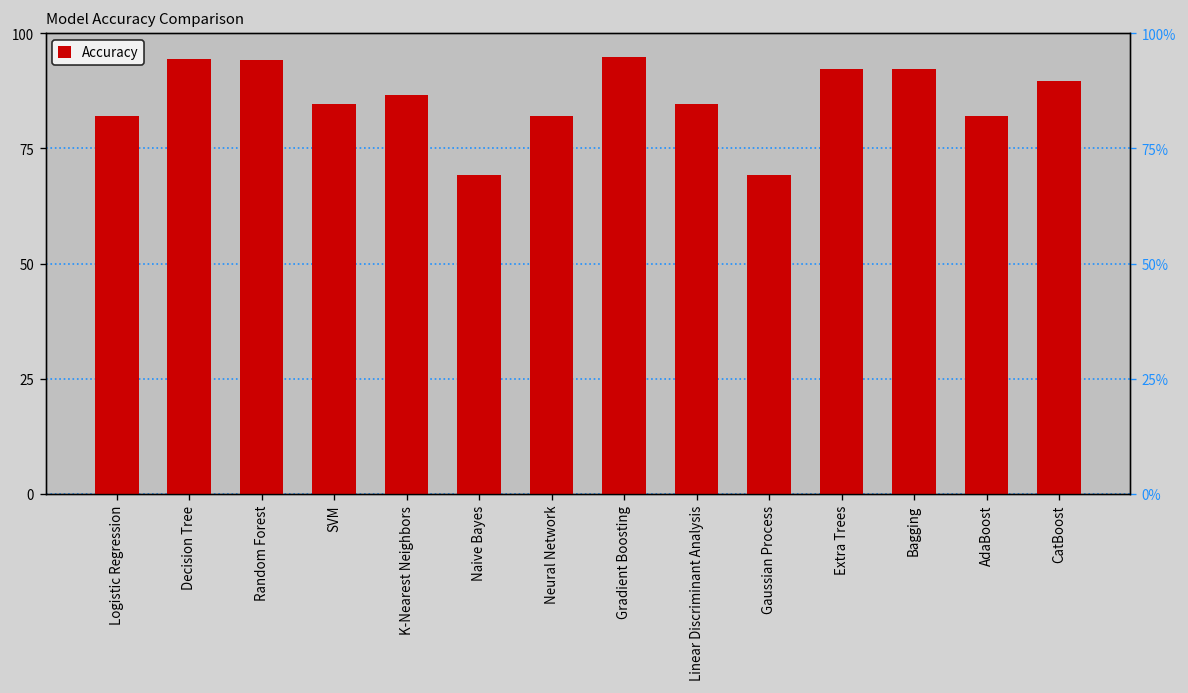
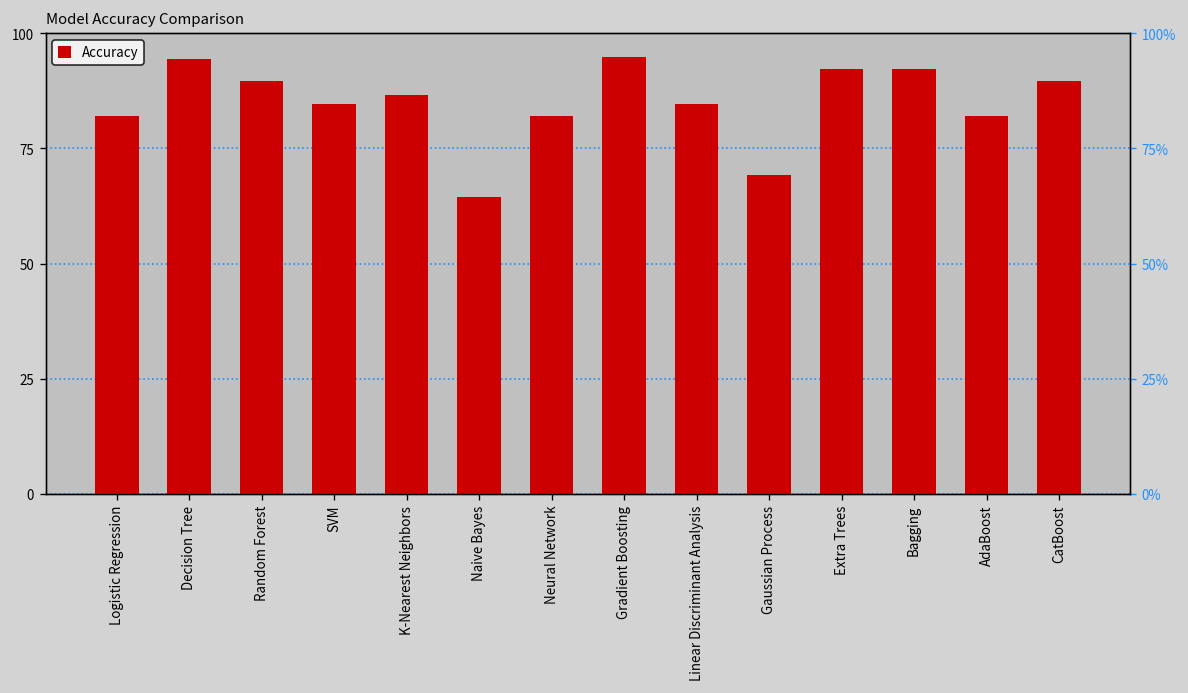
  {
    "Logistic Regression": 82,
    "Decision Tree": 94,
-   "Random Forest": 94,
+   "Random Forest": 90,
    "SVM": 85,
    "K-Nearest Neighbors": 87,
-   "Naive Bayes": 69,
+   "Naive Bayes": 64,
    "Neural Network": 82,
    "Gradient Boosting": 95,
    "Linear Discriminant Analysis": 85,
    "Gaussian Process": 69,
    "Extra Trees": 92,
    "Bagging": 92,
    "AdaBoost": 82,
    "CatBoost": 90
  }
